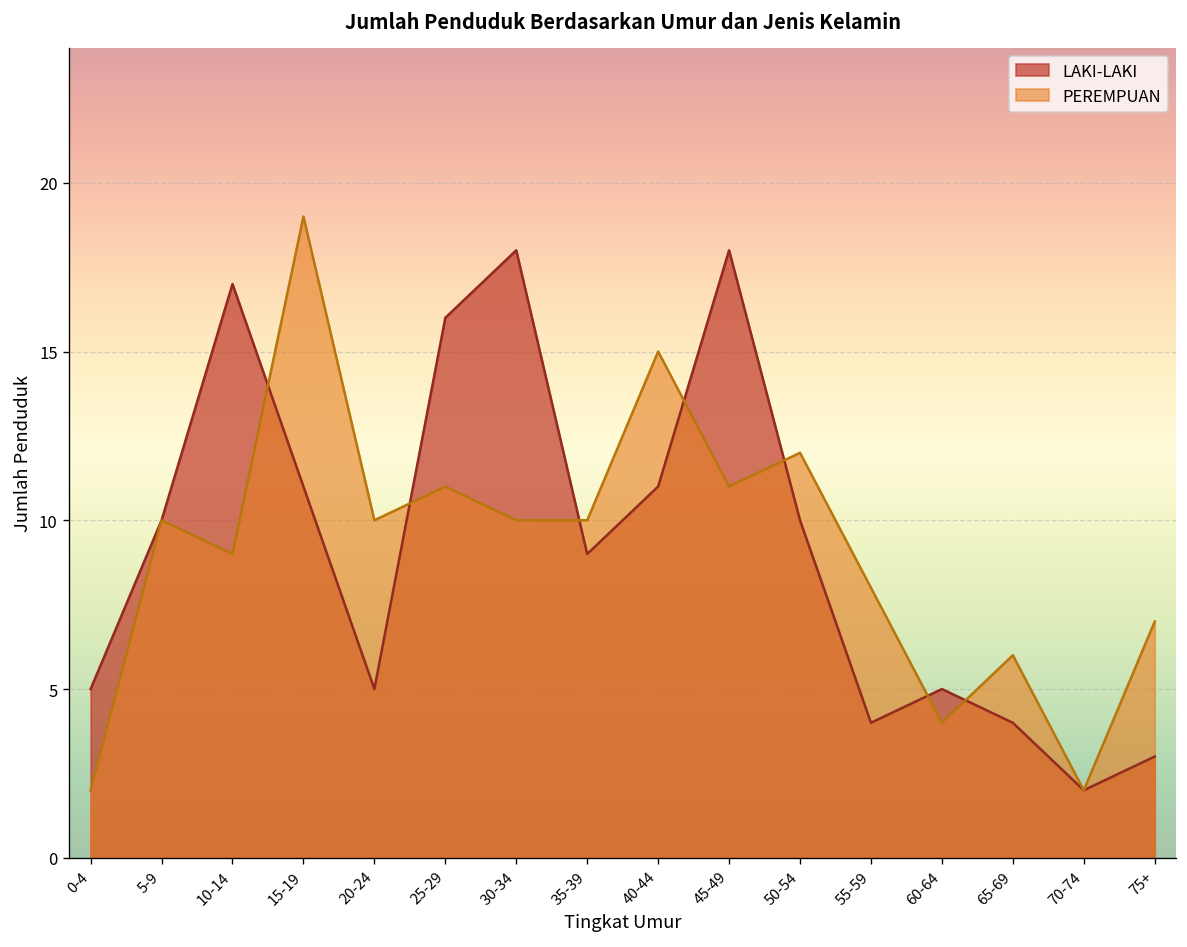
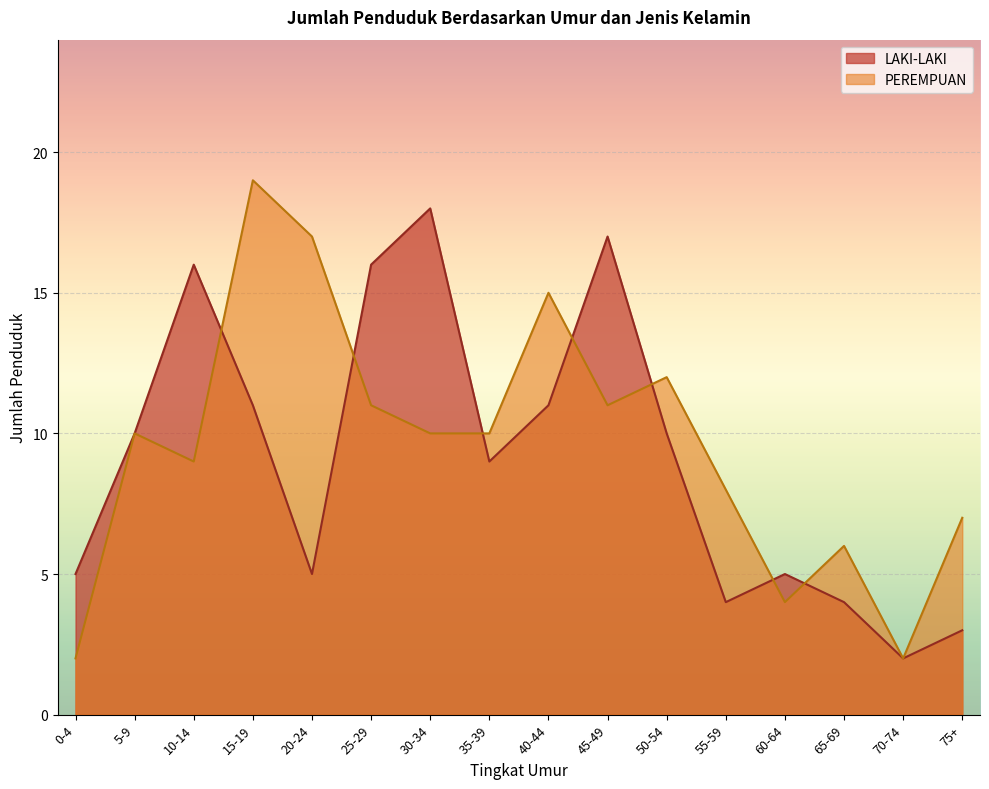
  {
    "LAKI-LAKI": {
      "0-4": 5,
-     "10-14": 17,
+     "10-14": 16,
      "15-19": 11,
      "20-24": 5,
      "25-29": 16,
      "30-34": 18,
      "35-39": 9,
      "40-44": 11,
-     "45-49": 18,
+     "45-49": 17,
      "50-54": 10,
      "55-59": 4,
      "60-64": 5,
      "65-69": 4,
      "75+": 3
    },
    "PEREMPUAN": {
      "0-4": 2,
      "10-14": 9,
      "15-19": 19,
-     "20-24": 10,
+     "20-24": 17,
      "25-29": 11,
      "30-34": 10,
      "35-39": 10,
      "40-44": 15,
      "45-49": 11,
      "50-54": 12,
      "55-59": 8,
      "60-64": 4,
      "65-69": 6,
      "75+": 7
    }
  }
